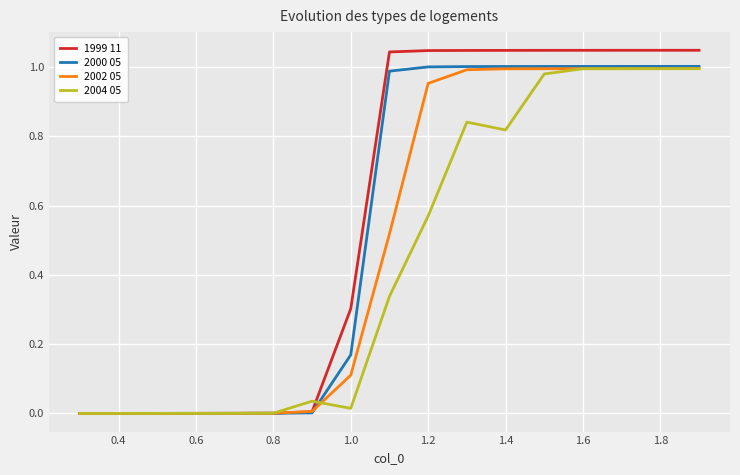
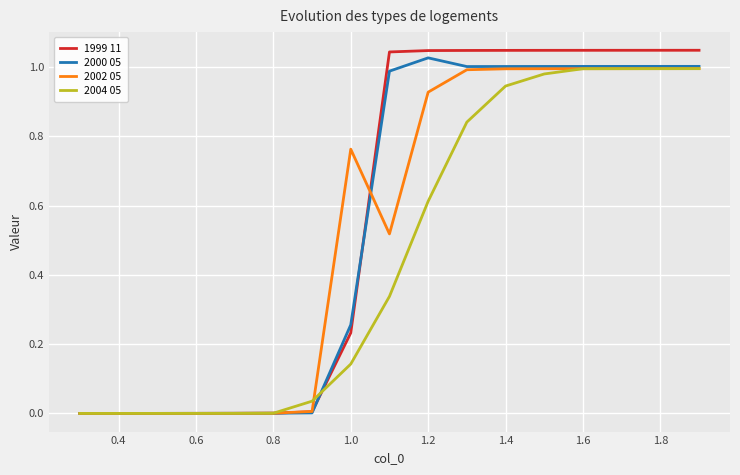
  {
    "1999 11": {
-     "1.0": 0.30,
+     "1.0": 0.23,
      "1.2": 1.05,
      "1.4": 1.05,
      "1.6": 1.05,
      "1.8": 1.05
    },
    "2000 05": {
-     "1.0": 0.17,
-     "1.2": 1.00
+     "1.0": 0.26,
+     "1.2": 1.03
    },
    "2002 05": {
-     "1.0": 0.11,
-     "1.2": 0.95
+     "1.0": 0.76,
+     "1.2": 0.93
    },
    "2004 05": {
-     "1.0": 0.01,
-     "1.2": 0.57,
-     "1.4": 0.82
+     "1.0": 0.14,
+     "1.2": 0.61,
+     "1.4": 0.94
    }
  }
